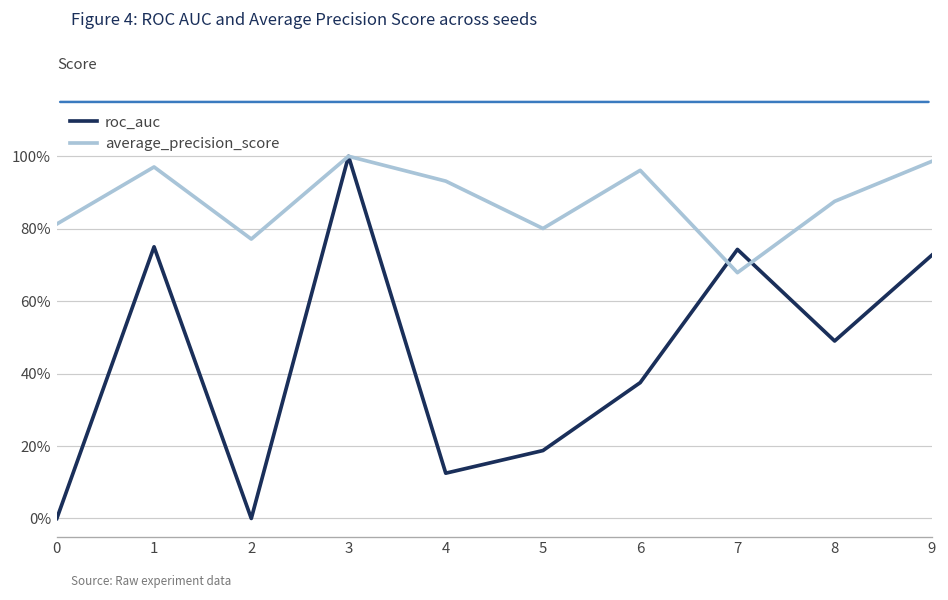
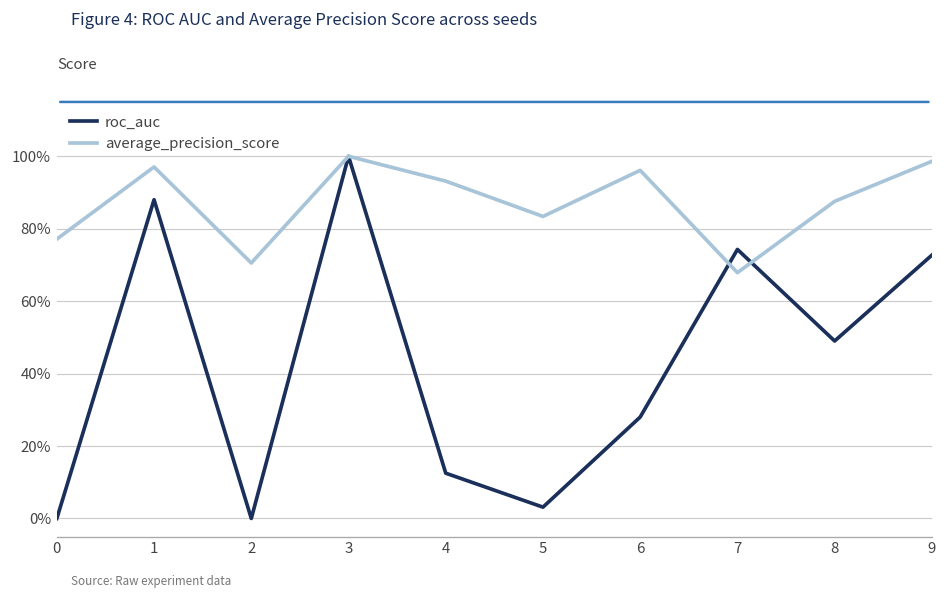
  {
    "roc_auc": {
      "0": "0%",
-     "1": "75%",
+     "1": "88%",
      "2": "0%",
      "4": "13%",
-     "5": "19%",
-     "6": "38%",
+     "5": "3%",
+     "6": "28%",
      "7": "74%",
      "8": "49%",
      "9": "73%"
    },
    "average_precision_score": {
-     "0": "81%",
+     "0": "77%",
      "1": "97%",
-     "2": "77%",
+     "2": "71%",
      "4": "93%",
-     "5": "80%",
+     "5": "83%",
      "6": "96%",
      "7": "68%",
      "8": "88%",
      "9": "99%"
    }
  }
